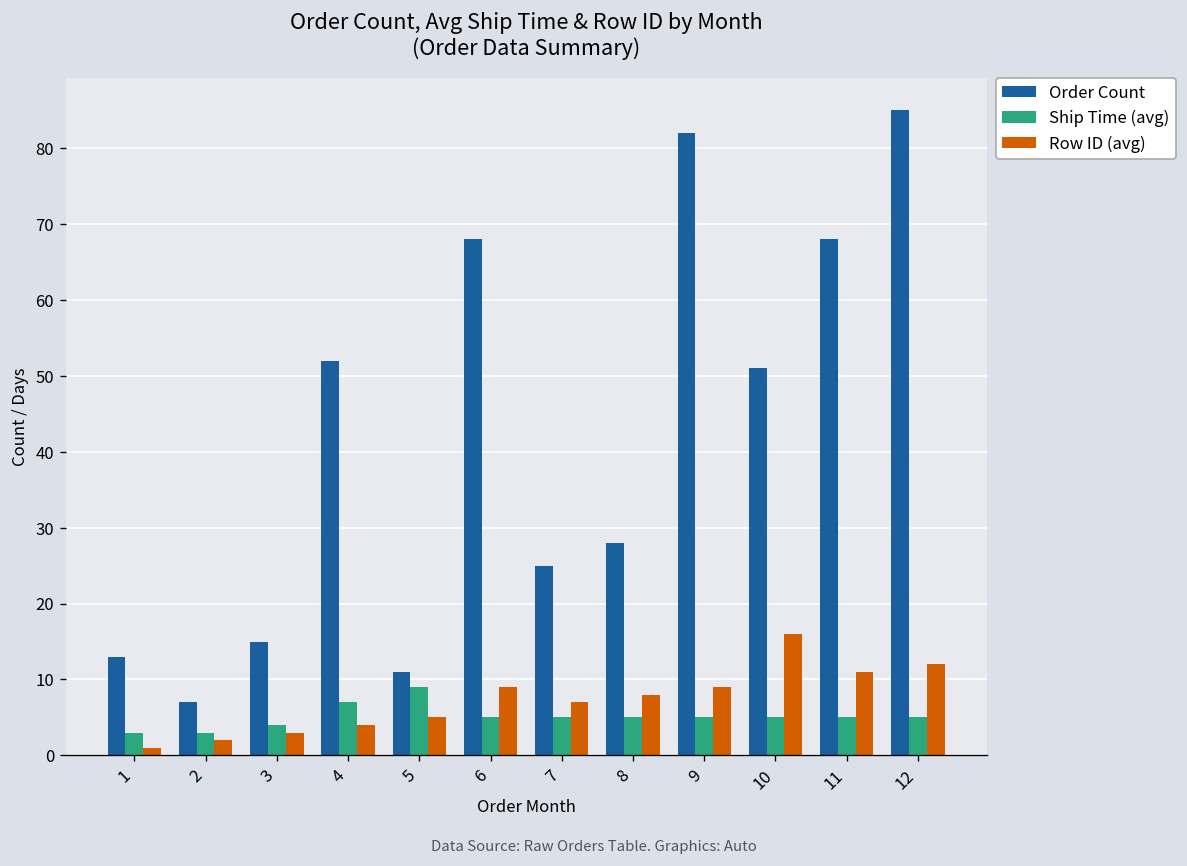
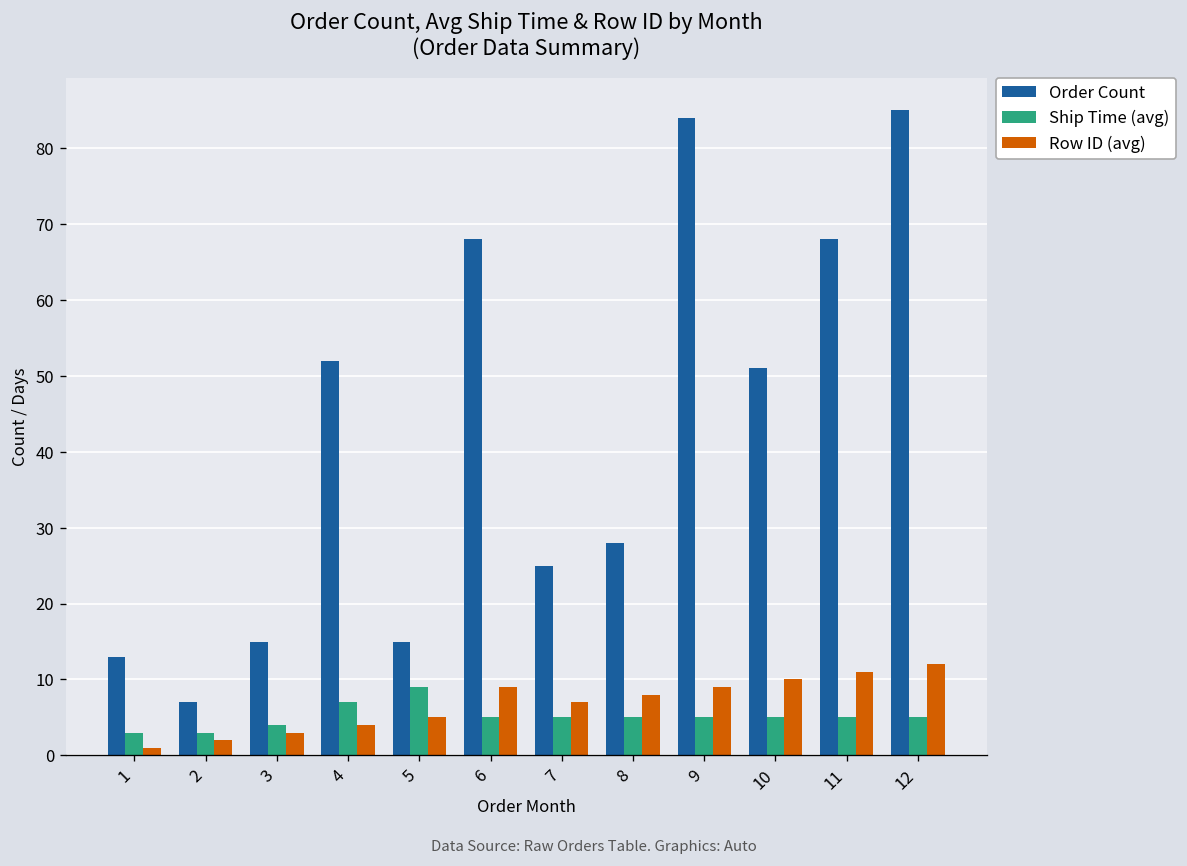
  {
    "Order Count": {
      "1": 13,
      "2": 7,
      "3": 15,
      "4": 52,
-     "5": 11,
+     "5": 15,
      "6": 68,
      "7": 25,
      "8": 28,
-     "9": 82,
+     "9": 84,
      "10": 51,
      "11": 68,
      "12": 85
    },
    "Ship Time (avg)": {
      "1": 3,
      "2": 3,
      "3": 4,
      "4": 7,
      "5": 9,
      "6": 5,
      "7": 5,
      "8": 5,
      "9": 5,
      "10": 5,
      "11": 5,
      "12": 5
    },
    "Row ID (avg)": {
      "1": 1,
      "2": 2,
      "3": 3,
      "4": 4,
      "5": 5,
      "6": 9,
      "7": 7,
      "8": 8,
      "9": 9,
-     "10": 16,
+     "10": 10,
      "11": 11,
      "12": 12
    }
  }
